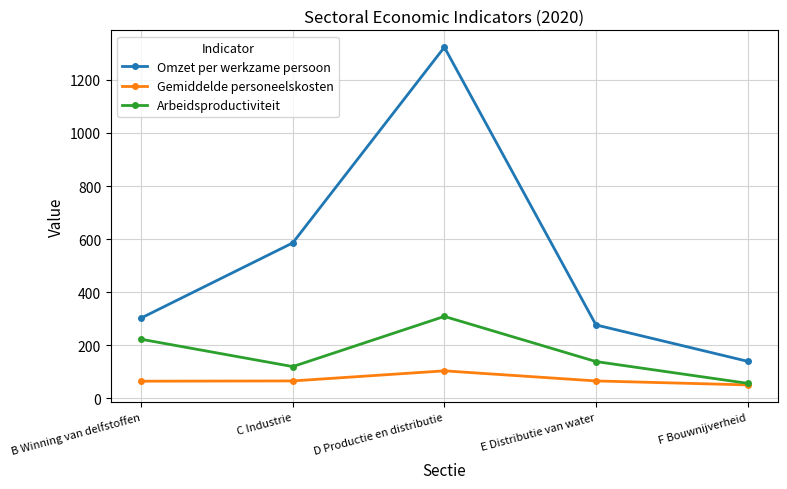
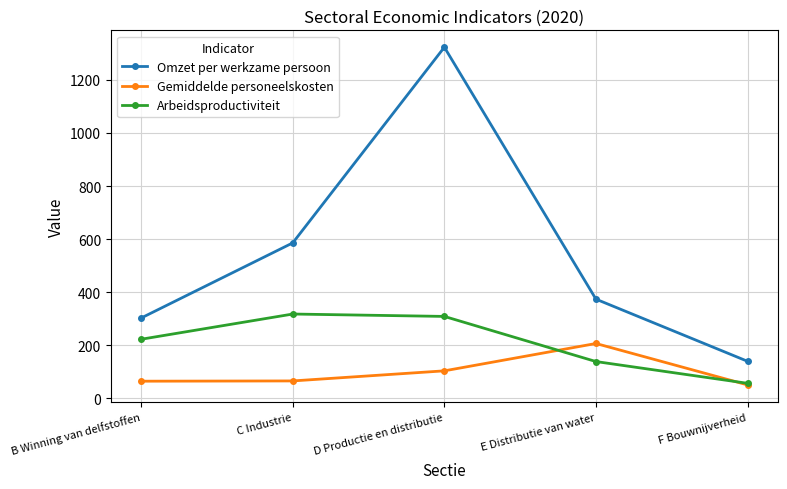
  {
    "Omzet per werkzame persoon": {
      "B Winning van delfstoffen": 300,
      "C Industrie": 590,
      "D Productie en distributie": 1320,
-     "E Distributie van water": 280,
+     "E Distributie van water": 370,
      "F Bouwnijverheid": 140
    },
    "Gemiddelde personeelskosten": {
      "B Winning van delfstoffen": 70,
      "C Industrie": 70,
      "D Productie en distributie": 100,
-     "E Distributie van water": 70
+     "E Distributie van water": 210
    },
    "Arbeidsproductiviteit": {
      "B Winning van delfstoffen": 220,
-     "C Industrie": 120,
+     "C Industrie": 320,
      "D Productie en distributie": 310,
      "E Distributie van water": 140
    }
  }
